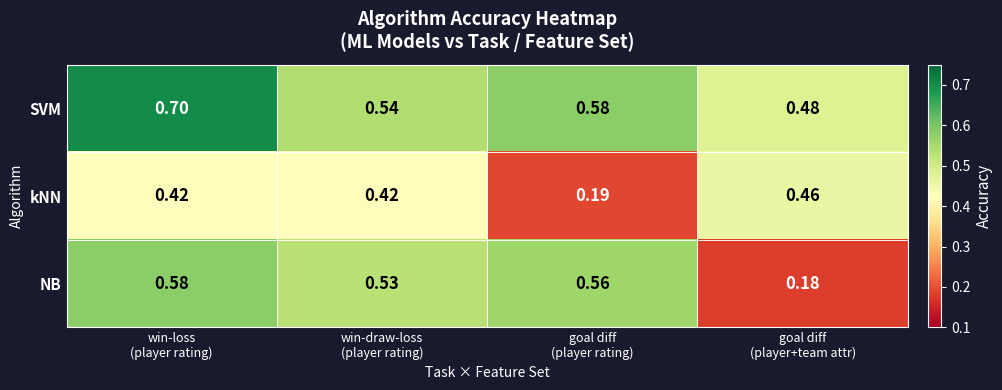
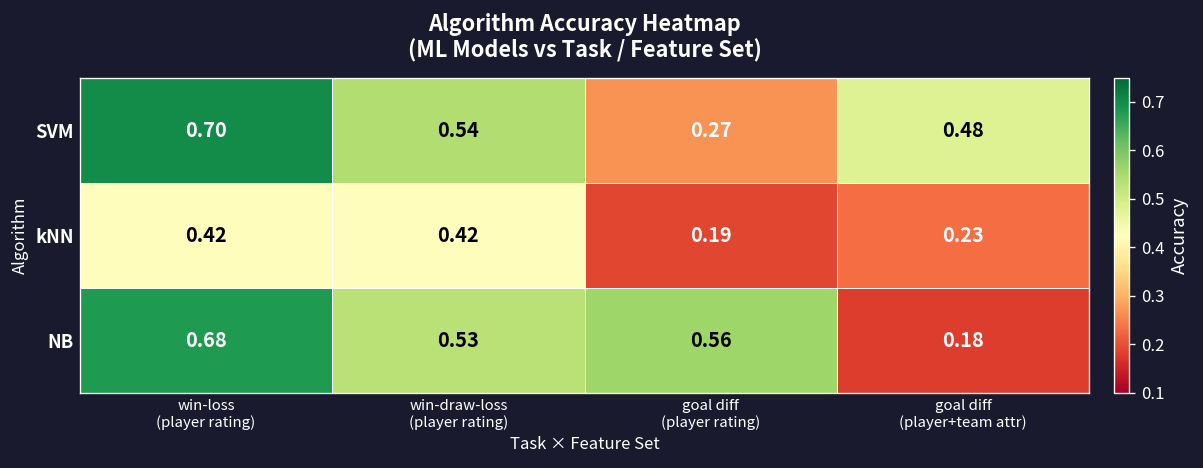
  {
    "SVM": {
      "win-loss (player rating)": 0.70,
      "win-draw-loss (player rating)": 0.54,
-     "goal diff (player rating)": 0.58,
+     "goal diff (player rating)": 0.27,
      "goal diff (player+team attr)": 0.48
    },
    "kNN": {
      "win-loss (player rating)": 0.42,
      "win-draw-loss (player rating)": 0.42,
      "goal diff (player rating)": 0.19,
-     "goal diff (player+team attr)": 0.46
+     "goal diff (player+team attr)": 0.23
    },
    "NB": {
-     "win-loss (player rating)": 0.58,
+     "win-loss (player rating)": 0.68,
      "win-draw-loss (player rating)": 0.53,
      "goal diff (player rating)": 0.56,
      "goal diff (player+team attr)": 0.18
    }
  }
